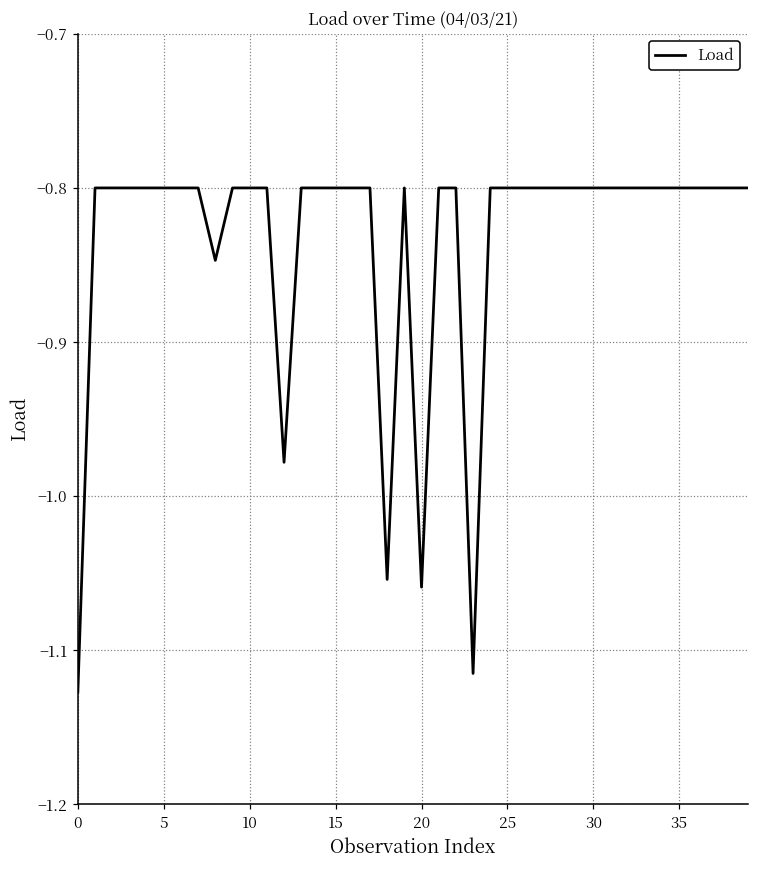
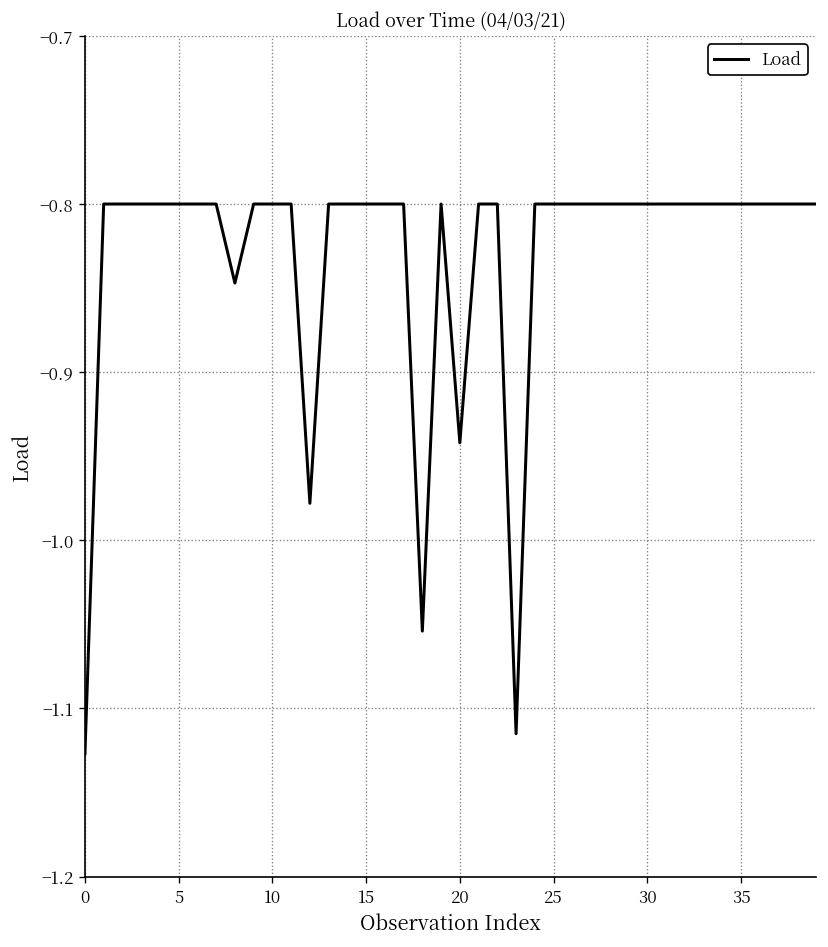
  {
    "0": -1.127,
    "5": -0.800,
    "10": -0.800,
    "15": -0.800,
-   "20": -1.059,
+   "20": -0.942,
    "25": -0.800,
    "30": -0.800,
    "35": -0.800
  }
